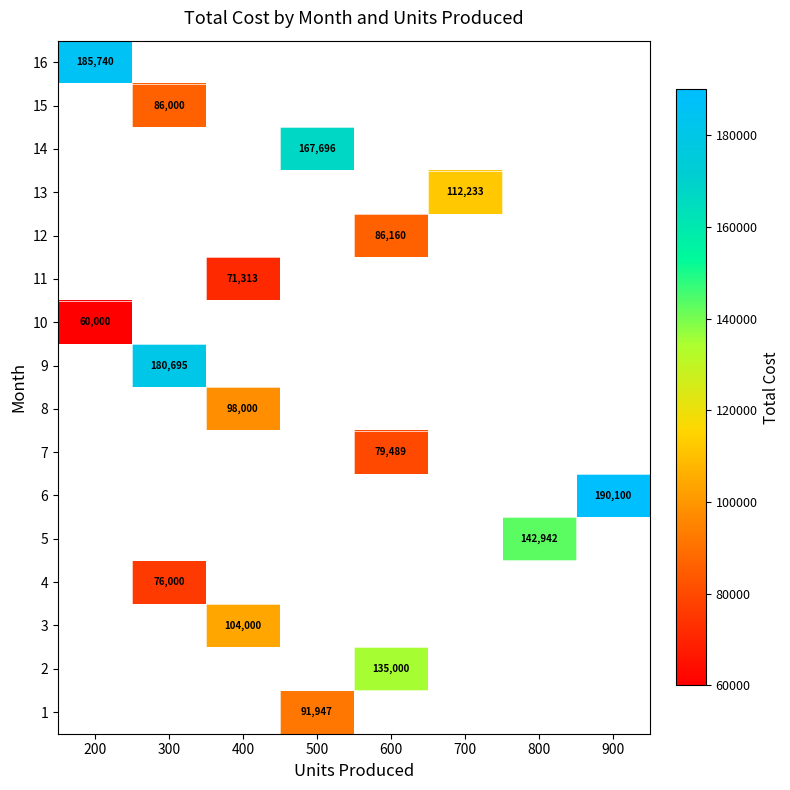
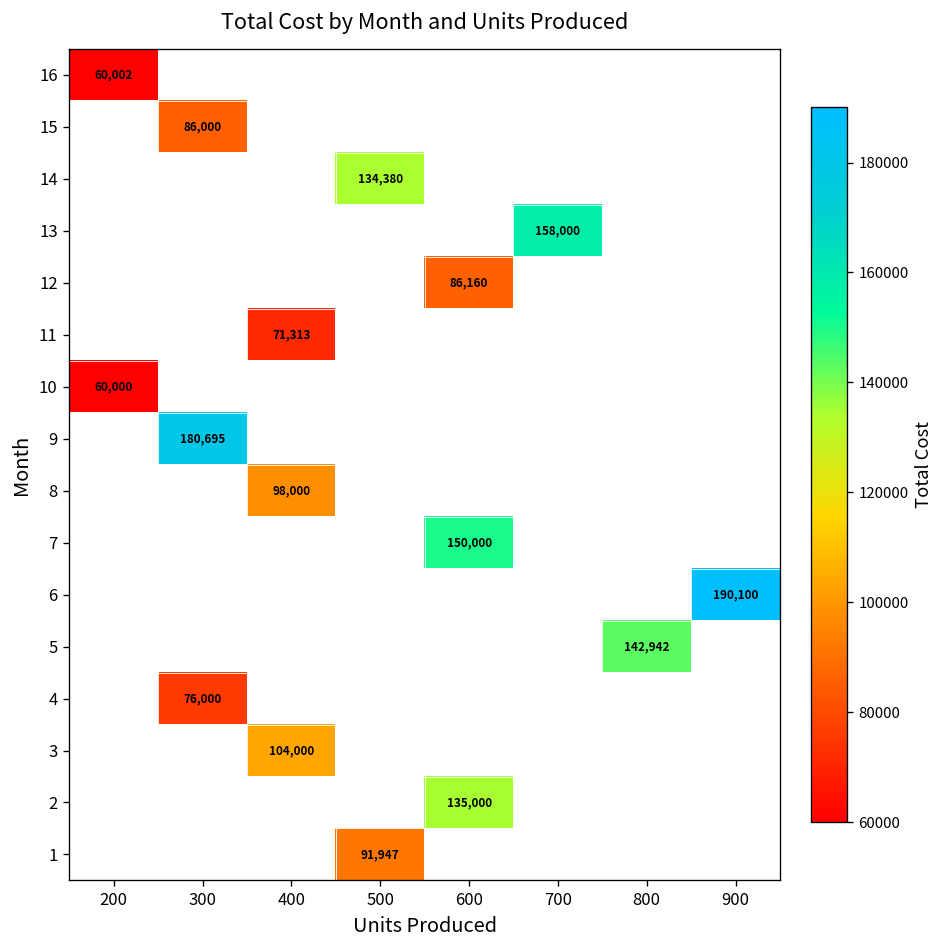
  {
    "16": {
-     "200": "185,740"
+     "200": "60,002"
    },
    "15": {
      "300": "86,000"
    },
    "14": {
-     "500": "167,696"
+     "500": "134,380"
    },
    "13": {
-     "700": "112,233"
+     "700": "158,000"
    },
    "12": {
      "600": "86,160"
    },
    "11": {
      "400": "71,313"
    },
    "10": {
      "200": "60,000"
    },
    "9": {
      "300": "180,695"
    },
    "8": {
      "400": "98,000"
    },
    "7": {
-     "600": "79,489"
+     "600": "150,000"
    },
    "6": {
      "900": "190,100"
    },
    "5": {
      "800": "142,942"
    },
    "4": {
      "300": "76,000"
    },
    "3": {
      "400": "104,000"
    },
    "2": {
      "600": "135,000"
    },
    "1": {
      "500": "91,947"
    }
  }
